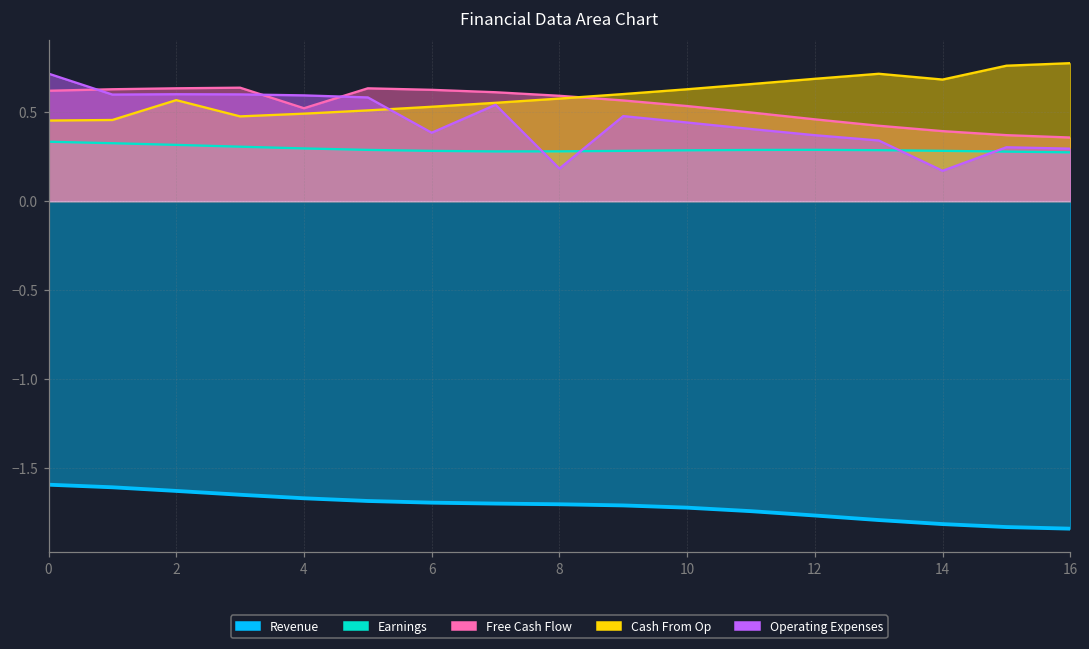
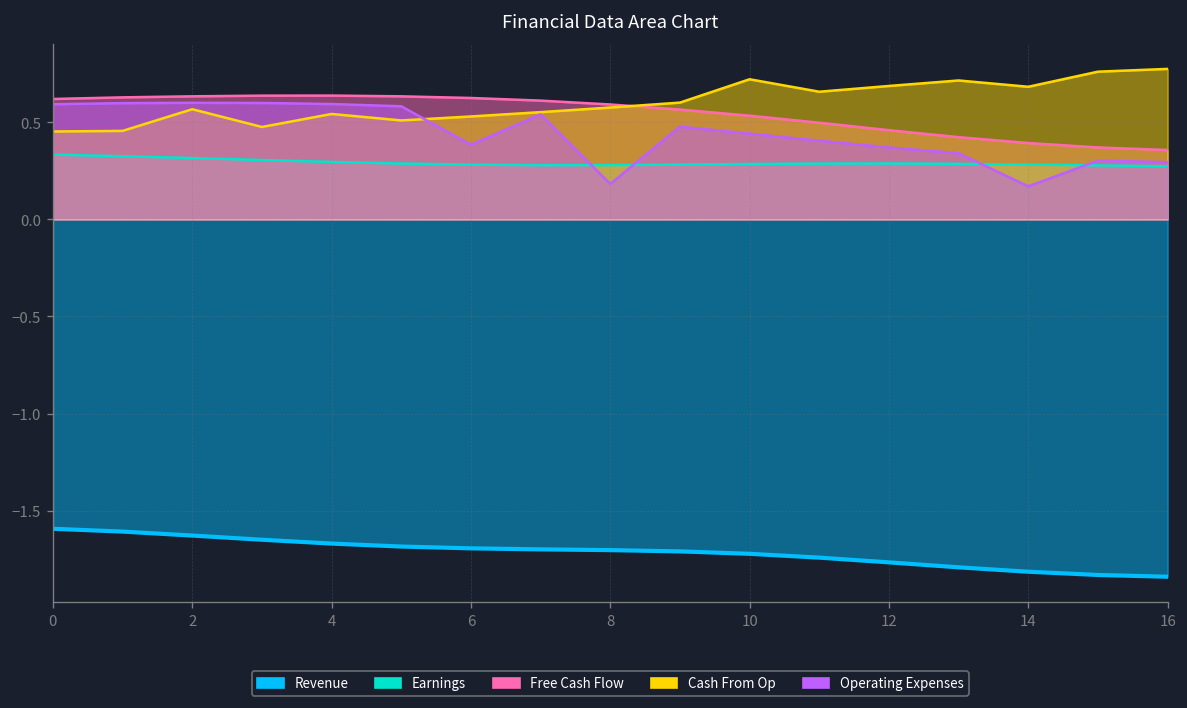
  {
    "Free Cash Flow": {
      "0": 0.62,
      "2": 0.63,
-     "4": 0.52,
+     "4": 0.64,
      "6": 0.63,
      "10": 0.53,
      "12": 0.46,
      "14": 0.39,
      "16": 0.36
    },
    "Cash From Op": {
      "0": 0.45,
      "2": 0.57,
-     "4": 0.49,
+     "4": 0.54,
      "6": 0.53,
-     "10": 0.63,
+     "10": 0.72,
      "12": 0.69,
      "14": 0.68,
      "16": 0.77
    },
    "Operating Expenses": {
-     "0": 0.72,
+     "0": 0.59,
      "2": 0.60,
      "4": 0.59,
      "6": 0.38,
      "8": 0.18,
      "10": 0.44,
      "12": 0.37,
      "14": 0.17,
      "16": 0.29
    }
  }
